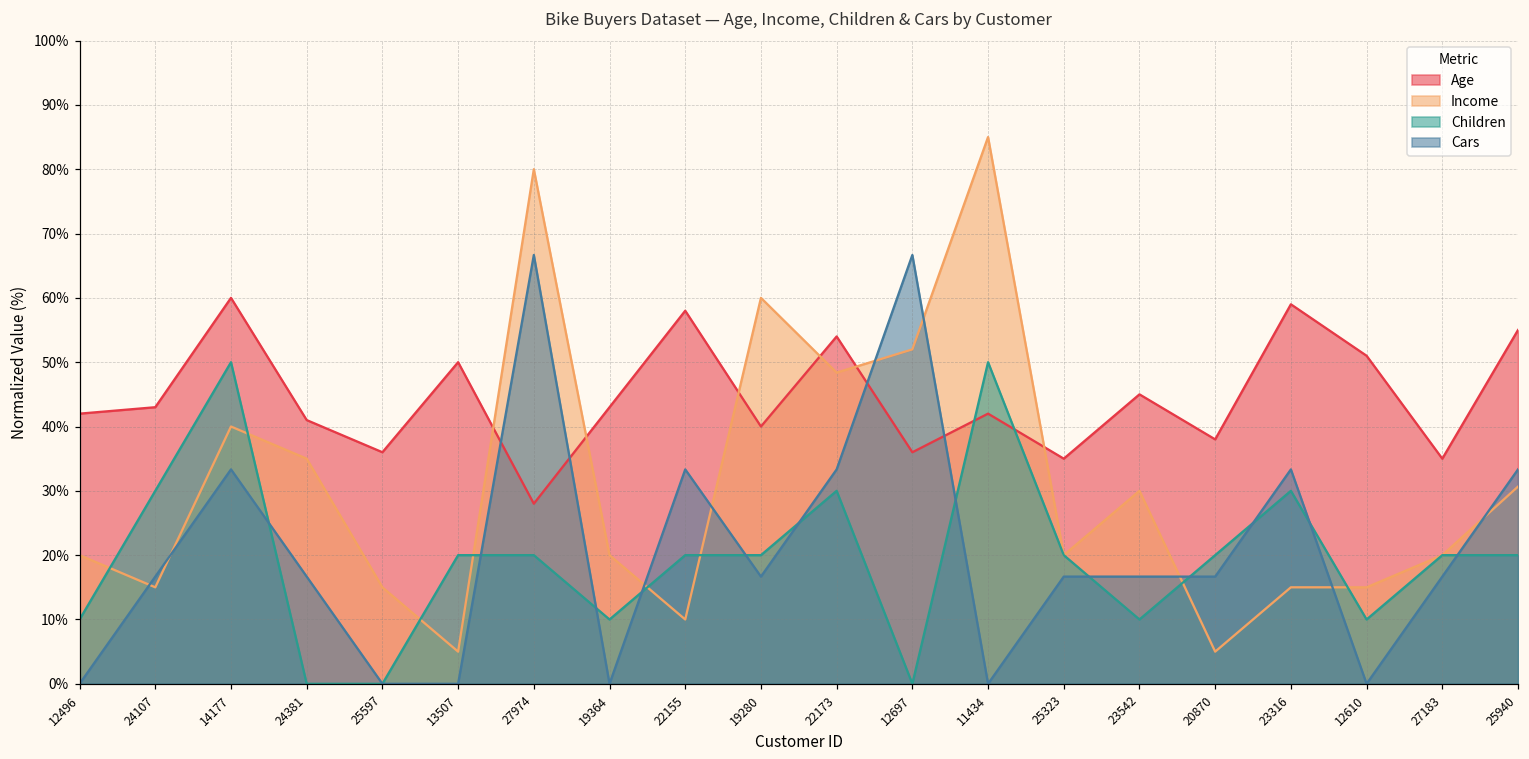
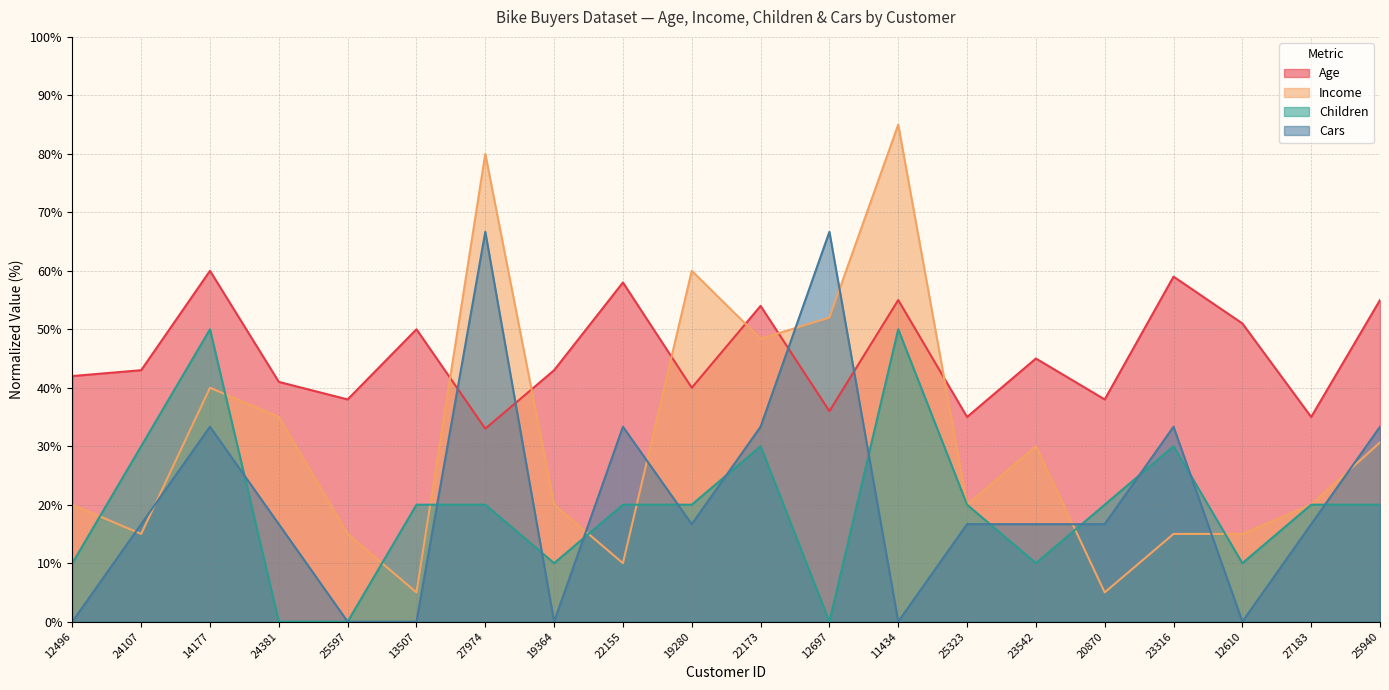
  {
    "Age": {
      "12496": "42%",
      "24107": "43%",
      "14177": "60%",
      "24381": "41%",
-     "25597": "36%",
+     "25597": "38%",
      "13507": "50%",
-     "27974": "28%",
+     "27974": "33%",
      "19364": "43%",
      "22155": "58%",
      "19280": "40%",
      "22173": "54%",
      "12697": "36%",
-     "11434": "42%",
+     "11434": "55%",
      "25323": "35%",
      "23542": "45%",
      "20870": "38%",
      "23316": "59%",
      "12610": "51%",
      "27183": "35%",
      "25940": "55%"
    },
    "Income": {
      "12496": "20%",
      "24107": "15%",
      "14177": "40%",
      "24381": "35%",
      "25597": "15%",
      "13507": "5%",
      "27974": "80%",
      "19364": "20%",
      "22155": "10%",
      "19280": "60%",
      "22173": "48%",
      "12697": "52%",
      "11434": "85%",
      "23542": "30%",
      "20870": "5%",
      "23316": "15%",
      "12610": "15%",
      "25940": "31%"
    }
  }
